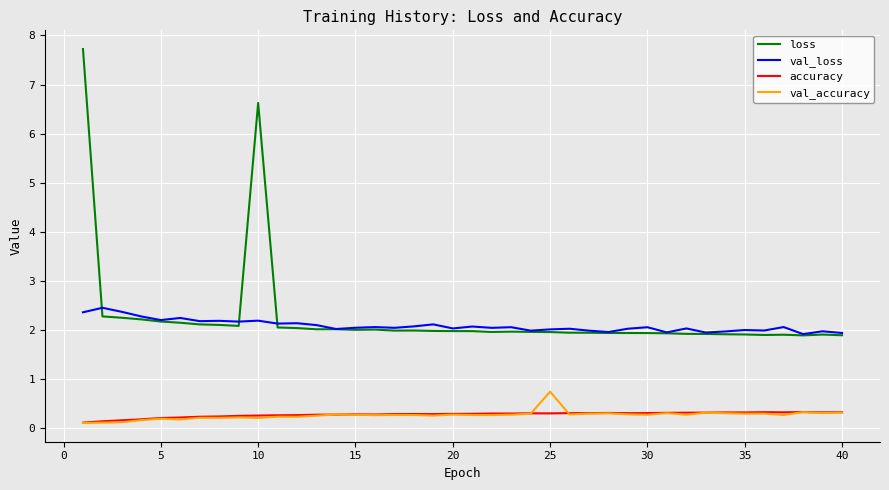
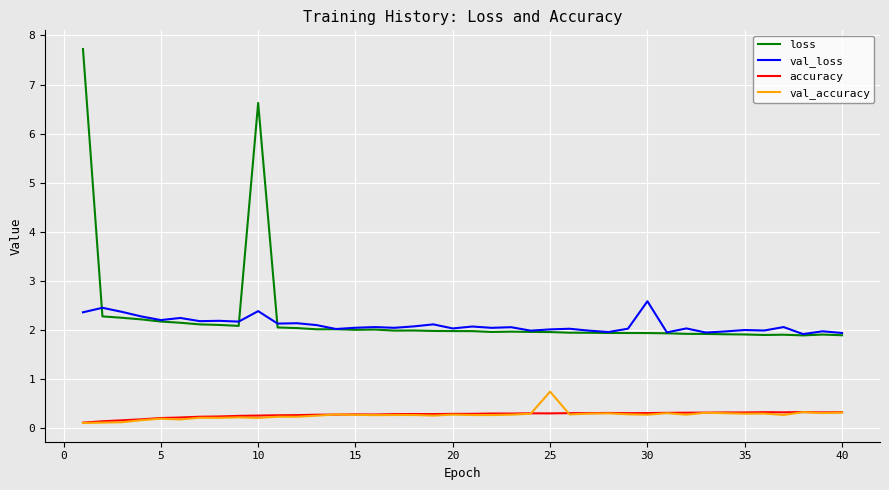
  {
    "loss": {
      "10": 6.6,
      "20": 2.0,
      "25": 2.0,
      "30": 1.9,
      "35": 1.9
    },
    "val_loss": {
-     "10": 2.2,
+     "10": 2.4,
      "20": 2.0,
      "25": 2.0,
-     "30": 2.1,
+     "30": 2.6,
      "35": 2.0
    },
    "accuracy": {
      "25": 0.3
    },
    "val_accuracy": {
      "25": 0.7
    }
  }
